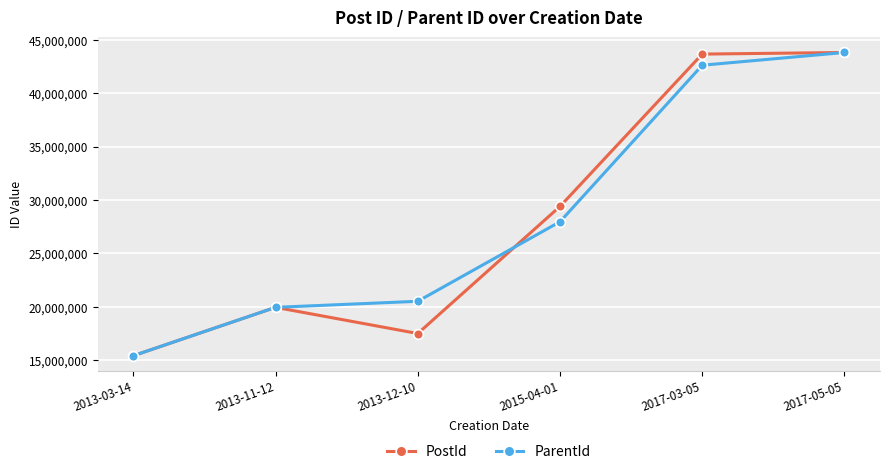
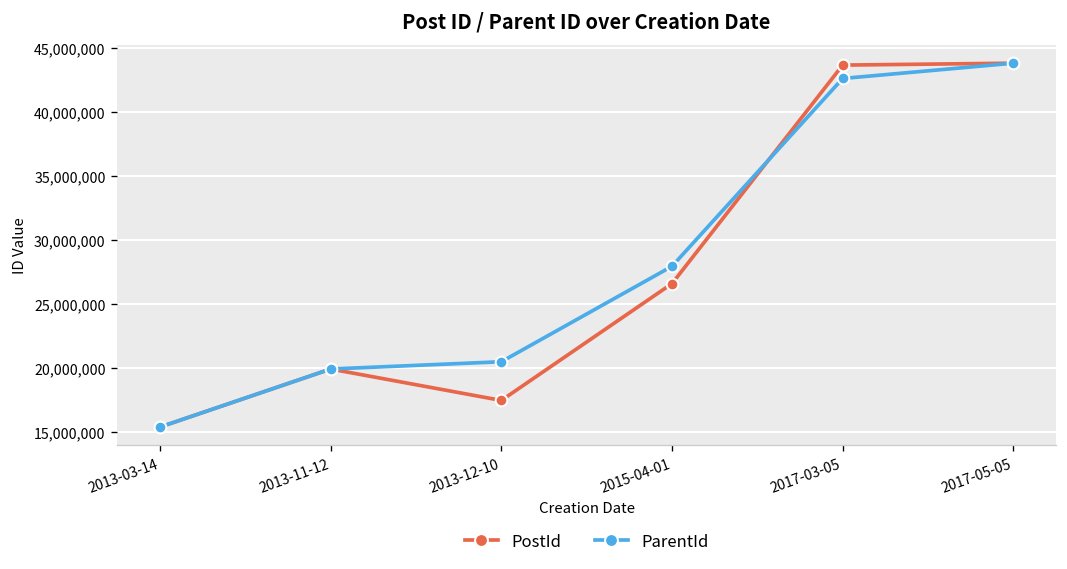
  {
    "PostId": {
      "2013-12-10": "17,500,000",
-     "2015-04-01": "29,400,000",
+     "2015-04-01": "26,600,000",
      "2017-03-05": "43,700,000"
    },
    "ParentId": {
      "2013-12-10": "20,500,000",
      "2015-04-01": "28,000,000",
      "2017-03-05": "42,600,000"
    }
  }
